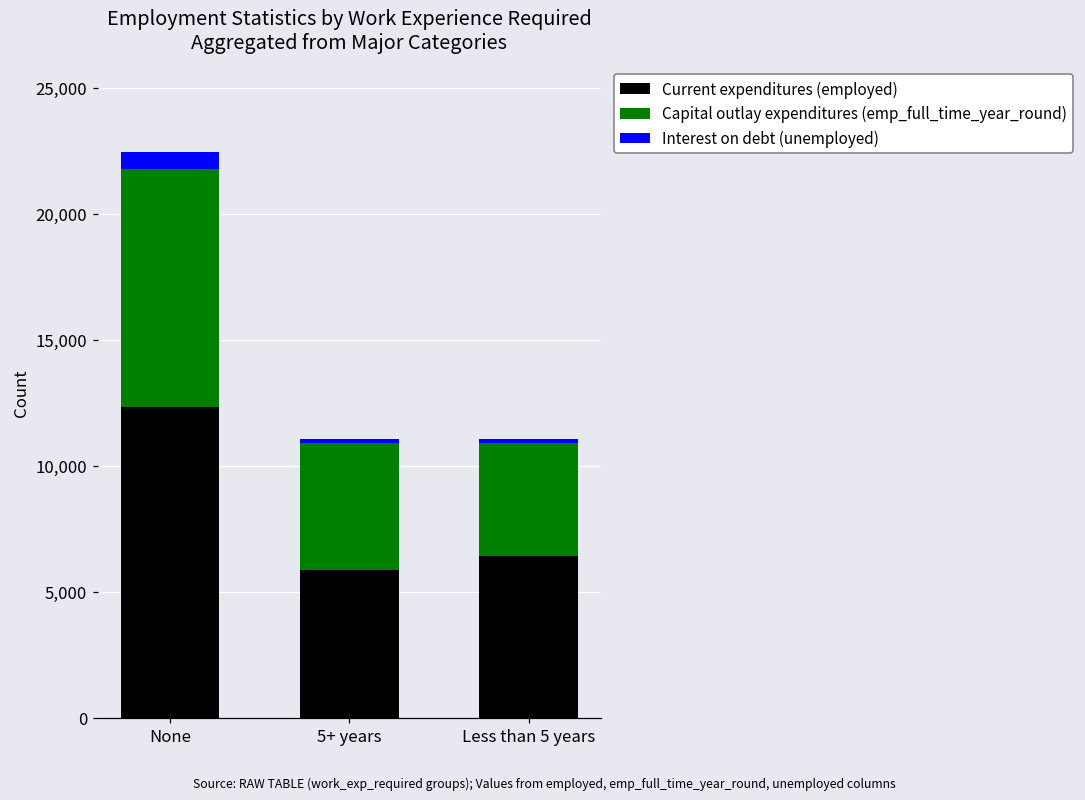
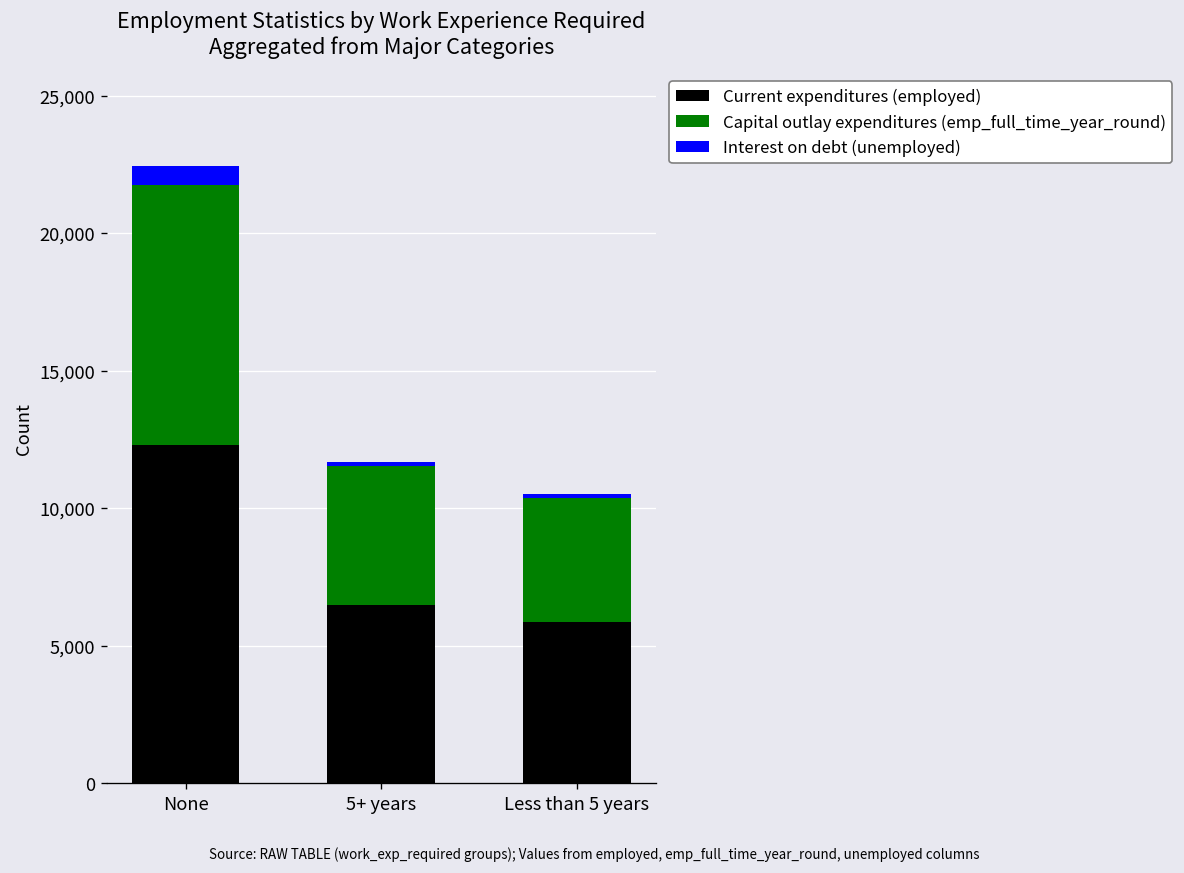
  {
    "Current expenditures (employed)": {
      "None": "12,300",
-     "5+ years": "5,900",
-     "Less than 5 years": "6,400"
+     "5+ years": "6,500",
+     "Less than 5 years": "5,900"
    },
    "Capital outlay expenditures (emp_full_time_year_round)": {
      "None": "9,400",
      "5+ years": "5,000",
      "Less than 5 years": "4,500"
    },
    "Interest on debt (unemployed)": {
      "None": "700",
      "5+ years": "200",
      "Less than 5 years": "100"
    }
  }
